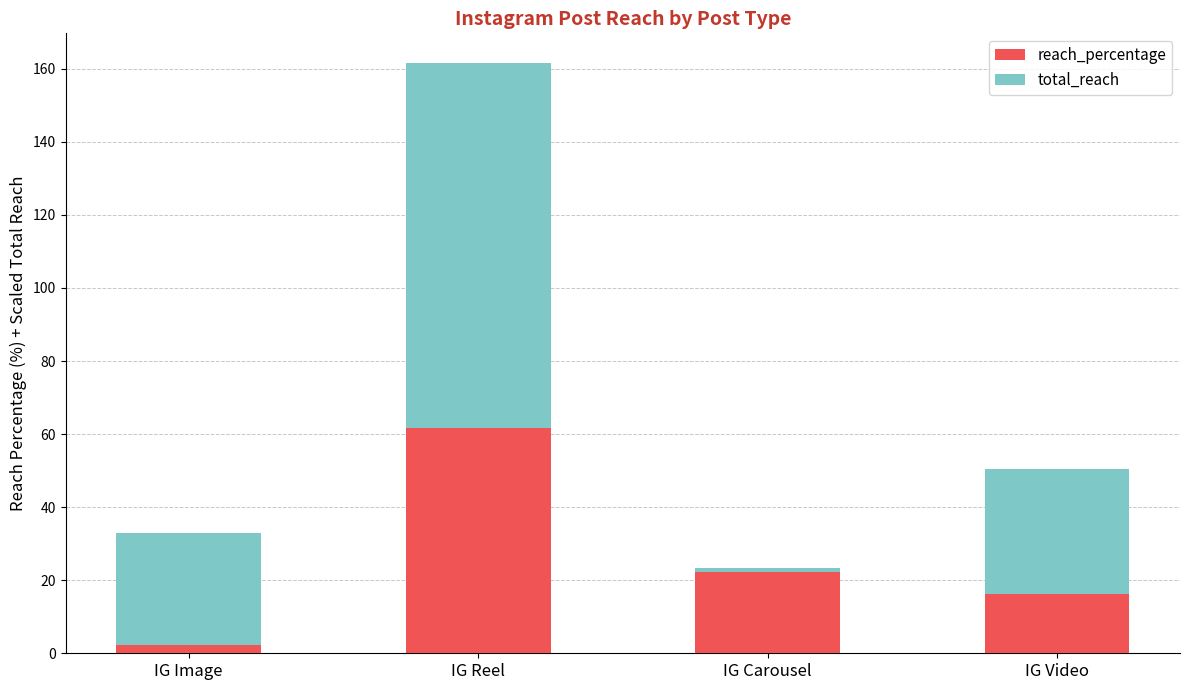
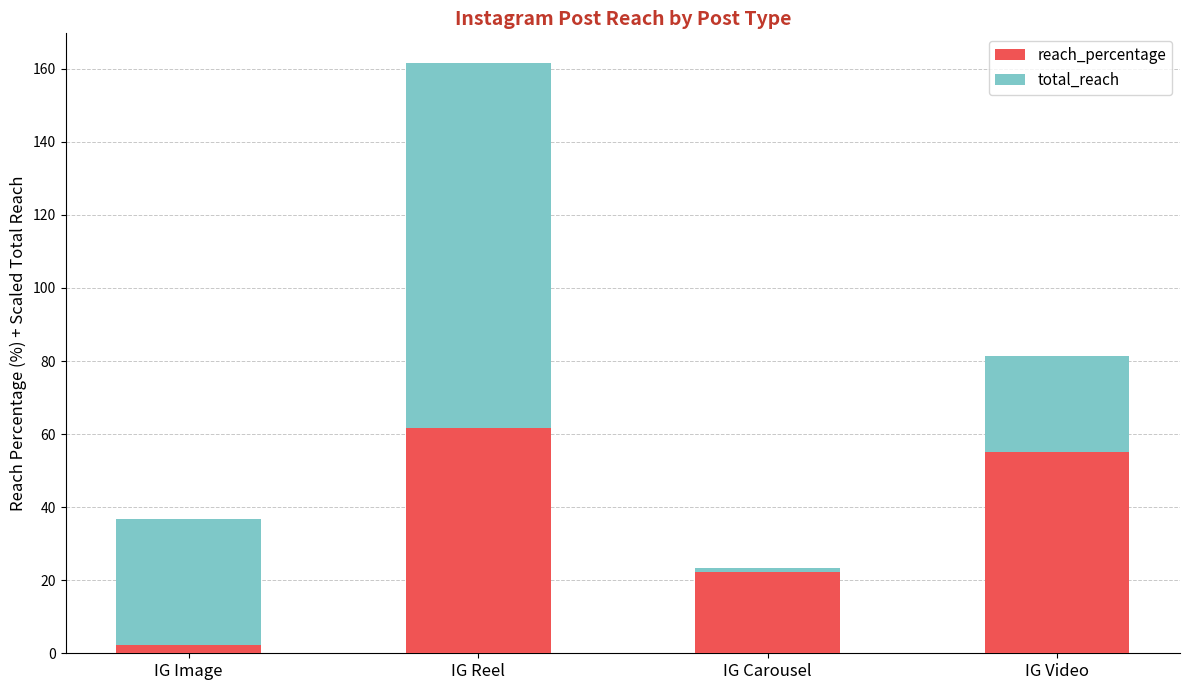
  {
    "reach_percentage": {
      "IG Image": 2,
      "IG Reel": 62,
      "IG Carousel": 22,
-     "IG Video": 16
+     "IG Video": 55
    },
    "total_reach": {
-     "IG Image": 31,
+     "IG Image": 35,
      "IG Reel": 100,
      "IG Carousel": 1,
-     "IG Video": 34
+     "IG Video": 26
    }
  }
